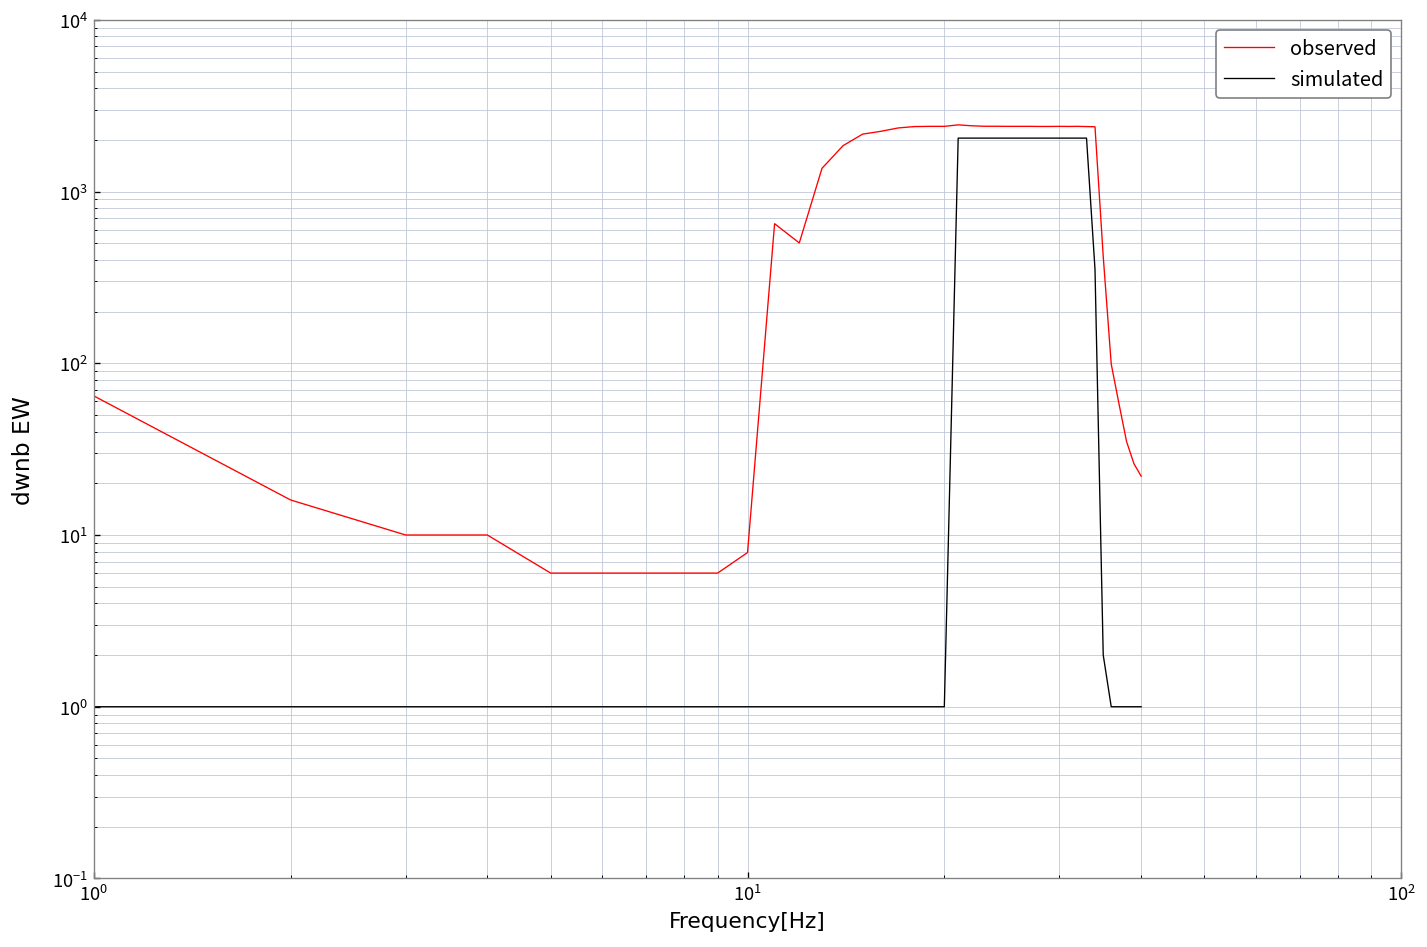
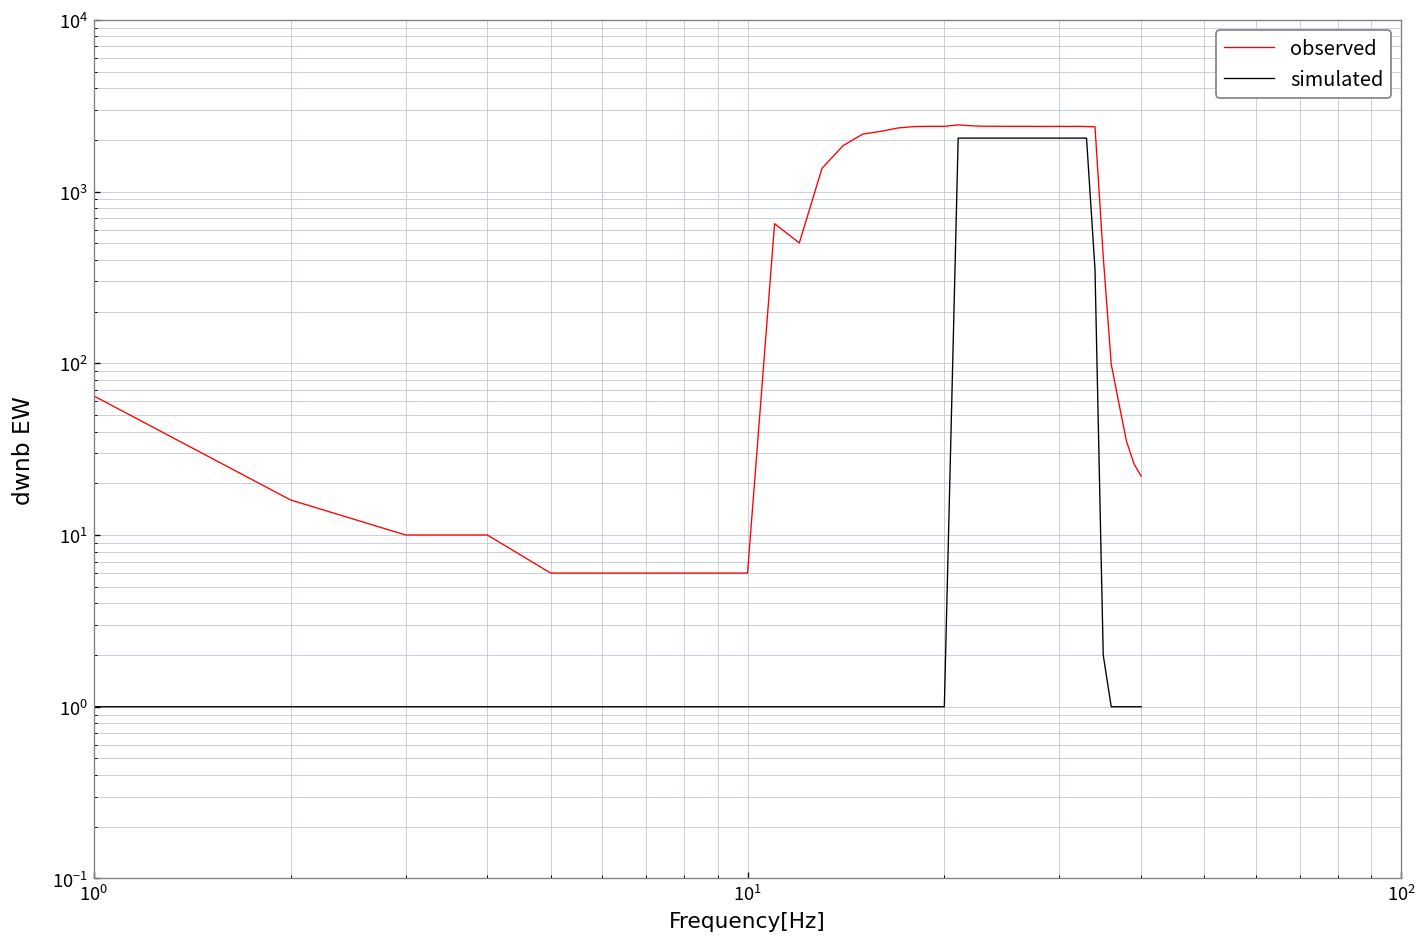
  {
    "observed": {
      "10^0": 60,
-     "10^1": 8
+     "10^1": 6.0
    },
    "simulated": {
      "10^0": 1.0,
      "10^1": 1.0
    }
  }
